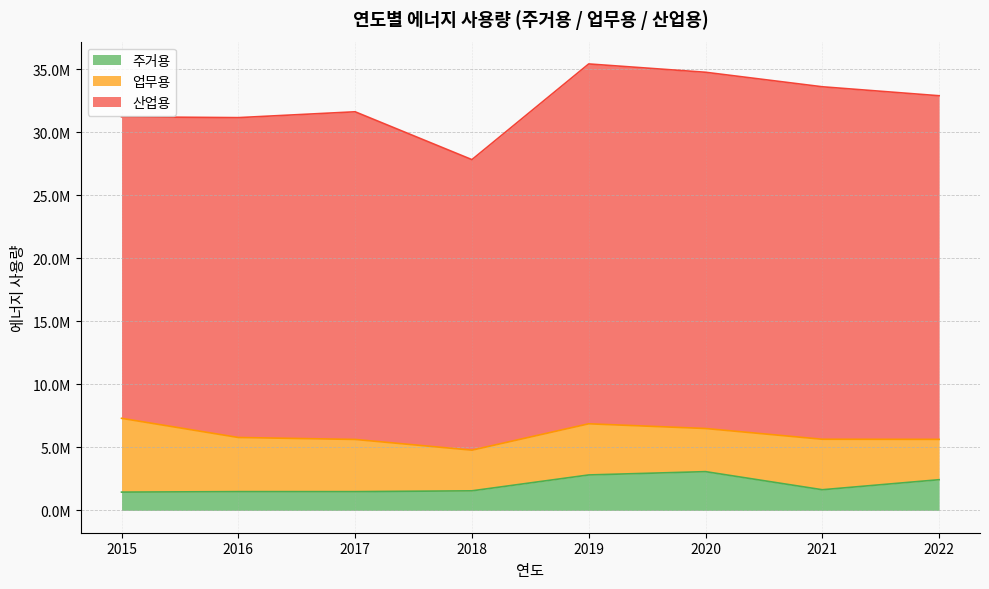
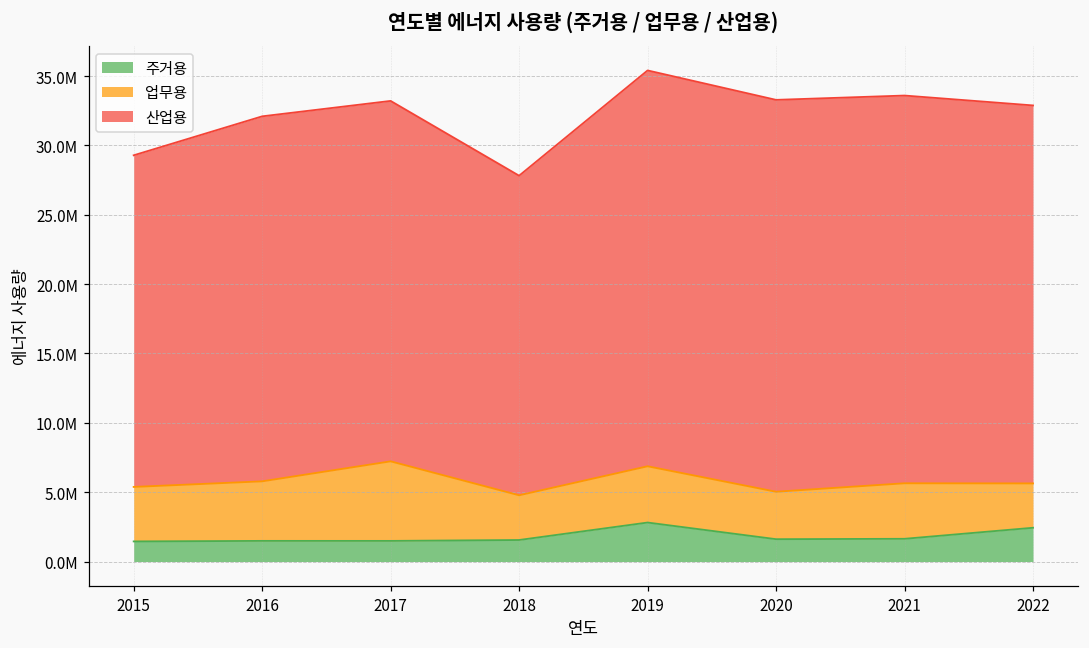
  {
    "주거용": {
      "2015": 1500000,
      "2016": 1500000,
      "2017": 1500000,
      "2018": 1600000,
      "2019": 2800000,
-     "2020": 3100000,
+     "2020": 1600000,
      "2021": 1600000,
      "2022": 2400000
    },
    "업무용": {
-     "2015": 5900000,
+     "2015": 3900000,
      "2016": 4300000,
-     "2017": 4100000,
+     "2017": 5700000,
      "2018": 3200000,
      "2019": 4100000,
      "2020": 3400000,
      "2021": 4000000,
      "2022": 3200000
    },
    "산업용": {
      "2015": 23900000,
-     "2016": 25400000,
+     "2016": 26300000,
      "2017": 26000000,
      "2018": 23000000,
      "2019": 28500000,
      "2020": 28300000,
      "2021": 28000000,
      "2022": 27200000
    }
  }
